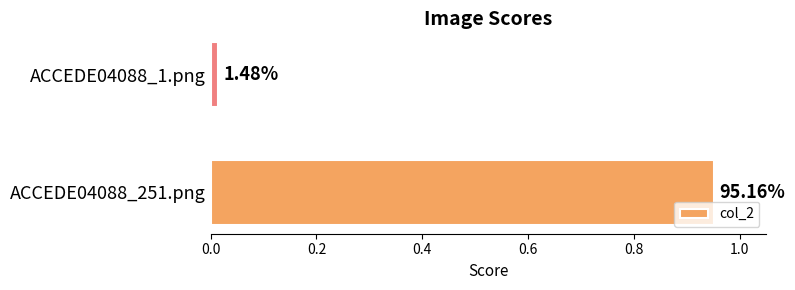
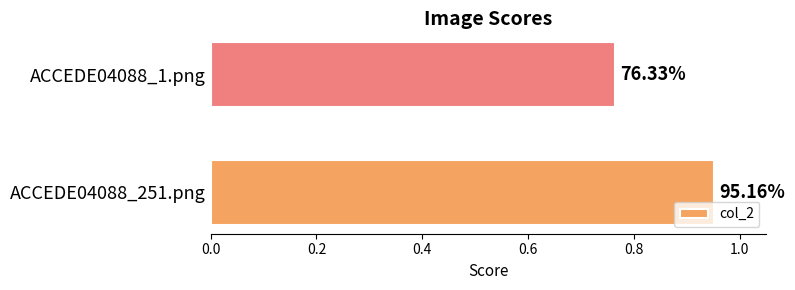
  {
-   "ACCEDE04088_1.png": "1.48%"
+   "ACCEDE04088_1.png": "76.33%"
  }
